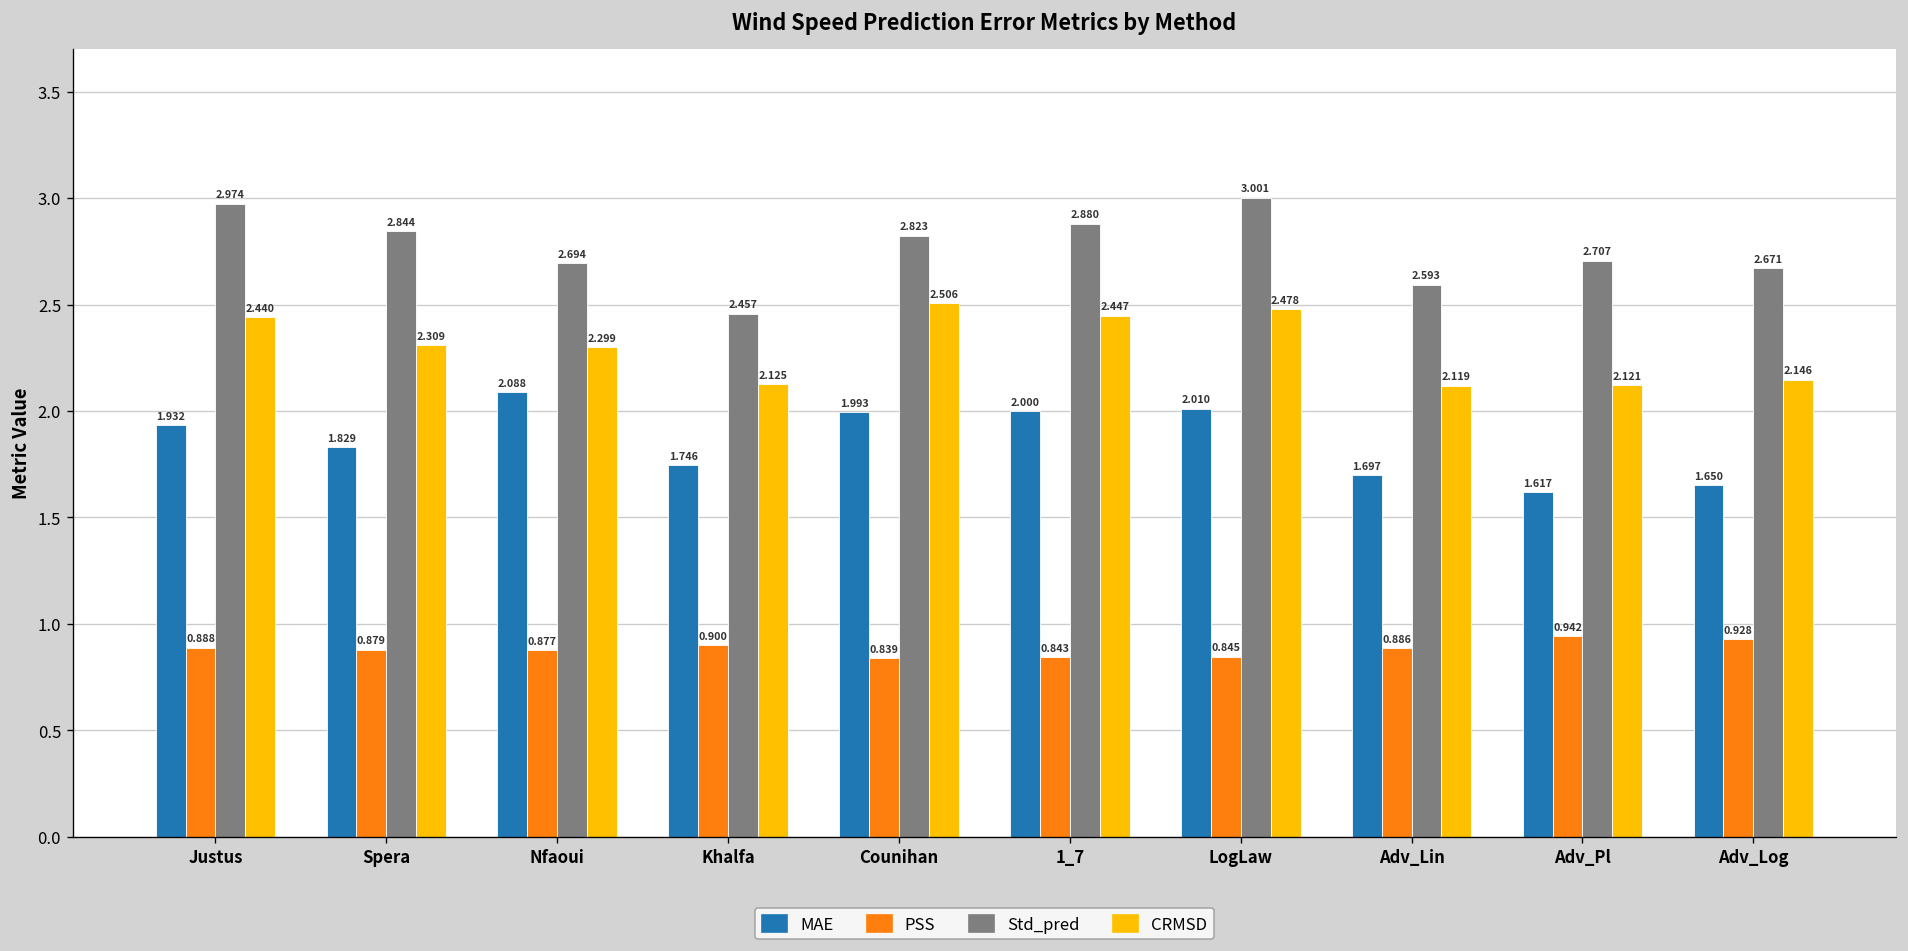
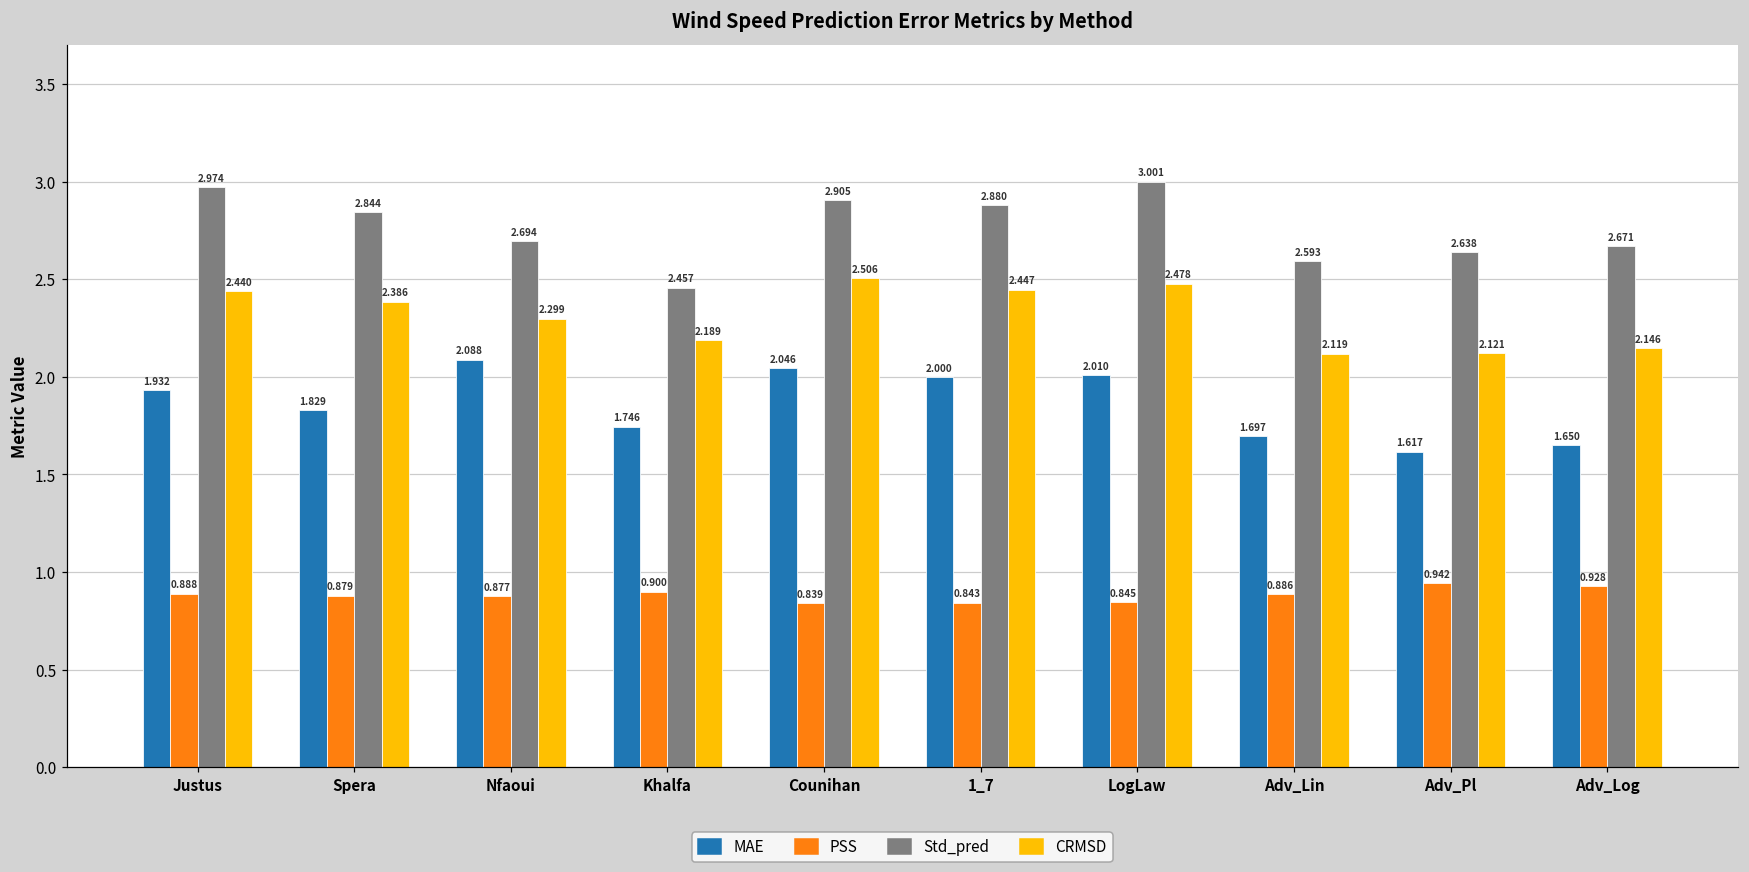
  {
    "MAE": {
      "Justus": 1.932,
      "Spera": 1.829,
      "Nfaoui": 2.088,
      "Khalfa": 1.746,
-     "Counihan": 1.993,
+     "Counihan": 2.046,
      "1_7": 2.000,
      "LogLaw": 2.010,
      "Adv_Lin": 1.697,
      "Adv_Pl": 1.617,
      "Adv_Log": 1.650
    },
    "PSS": {
      "Justus": 0.888,
      "Spera": 0.879,
      "Nfaoui": 0.877,
      "Khalfa": 0.900,
      "Counihan": 0.839,
      "1_7": 0.843,
      "LogLaw": 0.845,
      "Adv_Lin": 0.886,
      "Adv_Pl": 0.942,
      "Adv_Log": 0.928
    },
    "Std_pred": {
      "Justus": 2.974,
      "Spera": 2.844,
      "Nfaoui": 2.694,
      "Khalfa": 2.457,
-     "Counihan": 2.823,
+     "Counihan": 2.905,
      "1_7": 2.880,
      "LogLaw": 3.001,
      "Adv_Lin": 2.593,
-     "Adv_Pl": 2.707,
+     "Adv_Pl": 2.638,
      "Adv_Log": 2.671
    },
    "CRMSD": {
      "Justus": 2.440,
-     "Spera": 2.309,
+     "Spera": 2.386,
      "Nfaoui": 2.299,
-     "Khalfa": 2.125,
+     "Khalfa": 2.189,
      "Counihan": 2.506,
      "1_7": 2.447,
      "LogLaw": 2.478,
      "Adv_Lin": 2.119,
      "Adv_Pl": 2.121,
      "Adv_Log": 2.146
    }
  }
